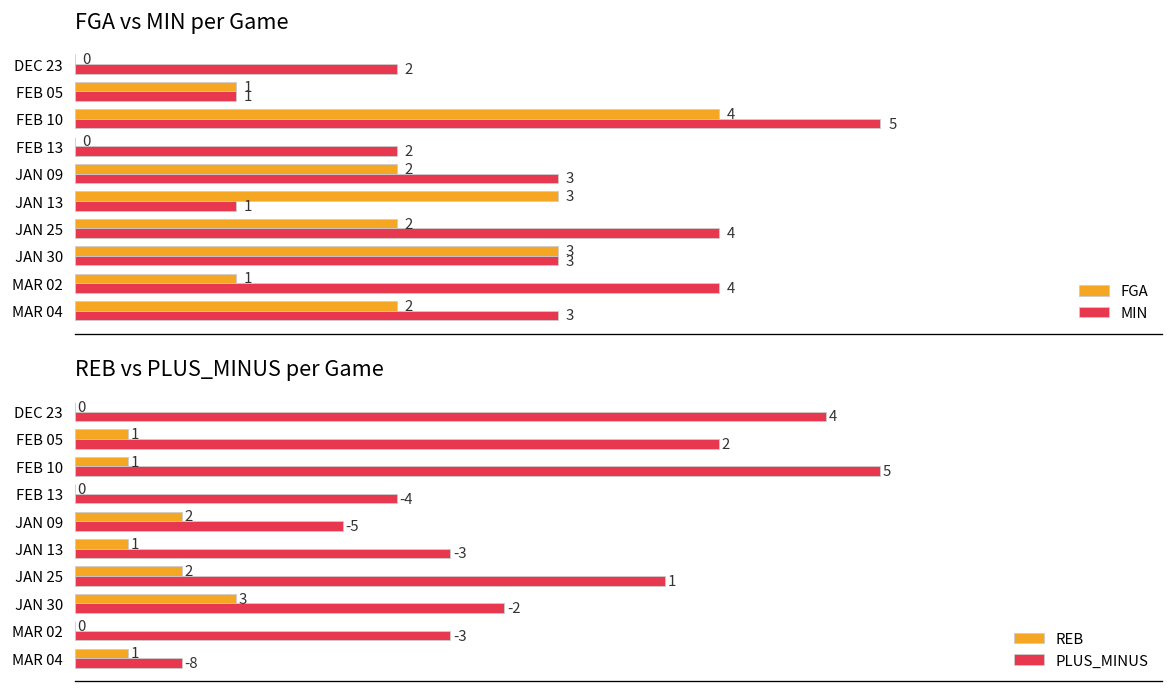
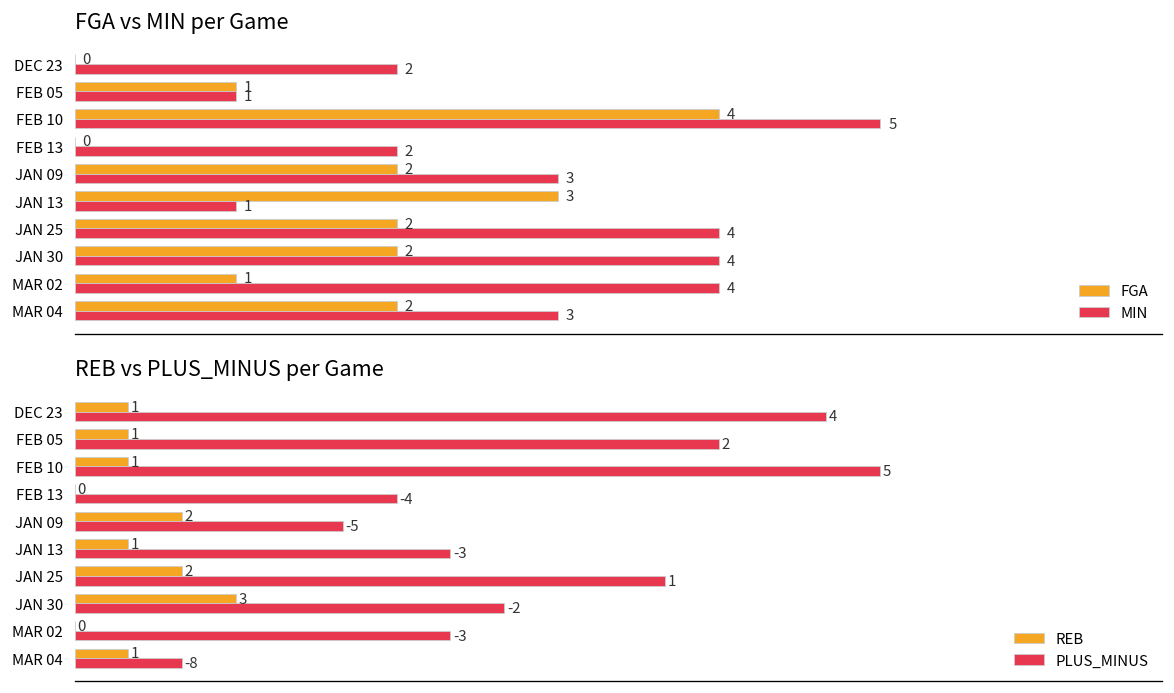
  {
    "FGA vs MIN per Game": {
      "FGA": {
        "DEC 23": 0,
        "FEB 10": 4,
        "FEB 13": 0,
        "JAN 09": 2,
        "JAN 13": 3,
        "JAN 25": 2,
-       "JAN 30": 3,
+       "JAN 30": 2,
        "MAR 02": 1,
        "MAR 04": 2
      },
      "MIN": {
        "DEC 23": 2,
        "FEB 10": 5,
        "FEB 13": 2,
        "JAN 09": 3,
        "JAN 13": 1,
        "JAN 25": 4,
-       "JAN 30": 3,
+       "JAN 30": 4,
        "MAR 02": 4,
        "MAR 04": 3
      }
    },
    "REB vs PLUS_MINUS per Game": {
      "REB": {
-       "DEC 23": 0,
+       "DEC 23": 1,
        "FEB 05": 1,
        "FEB 10": 1,
        "FEB 13": 0,
        "JAN 09": 2,
        "JAN 13": 1,
        "JAN 25": 2,
        "JAN 30": 3,
        "MAR 02": 0,
        "MAR 04": 1
      }
    }
  }
